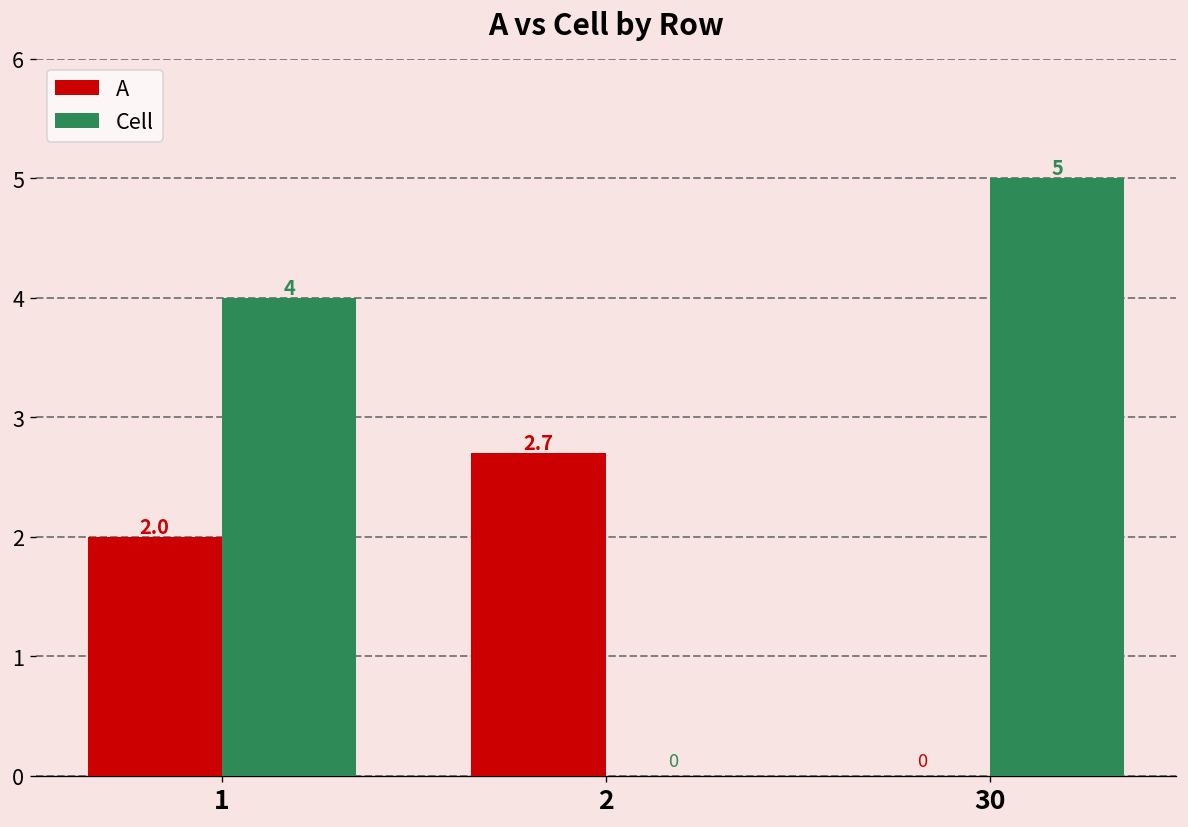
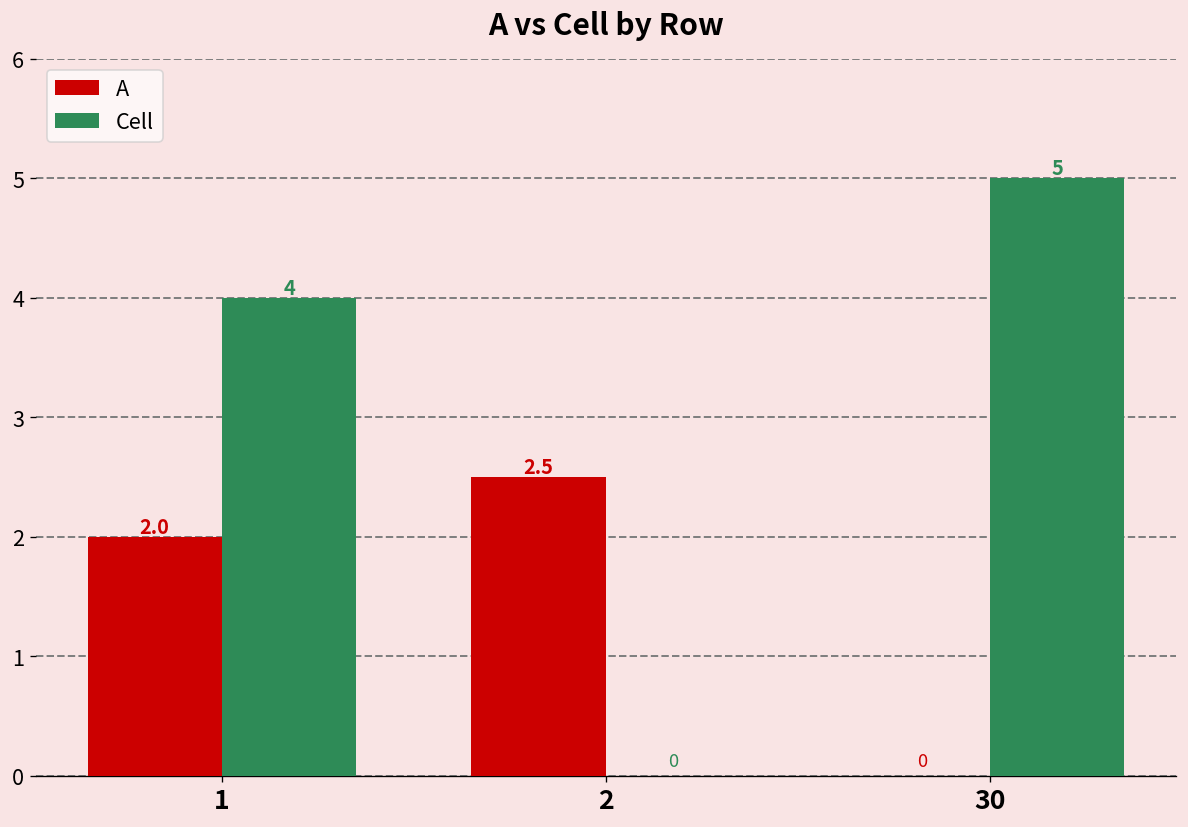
  {
    "A": {
      "1": 2.0,
-     "2": 2.7,
+     "2": 2.5,
      "30": 0
    },
    "Cell": {
      "1": 4,
      "2": 0,
      "30": 5
    }
  }
